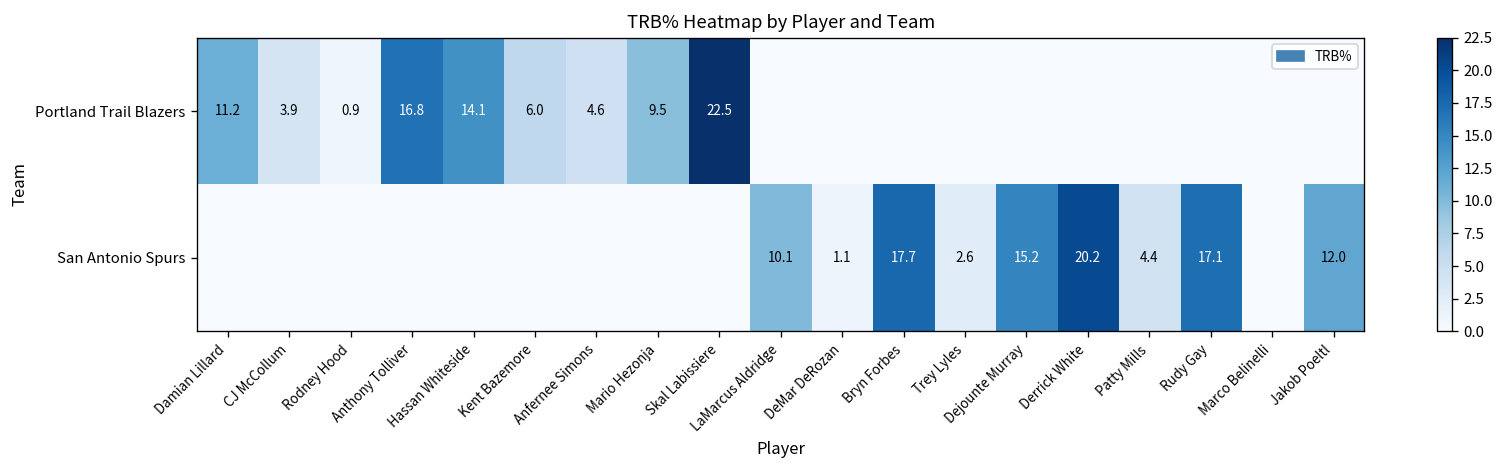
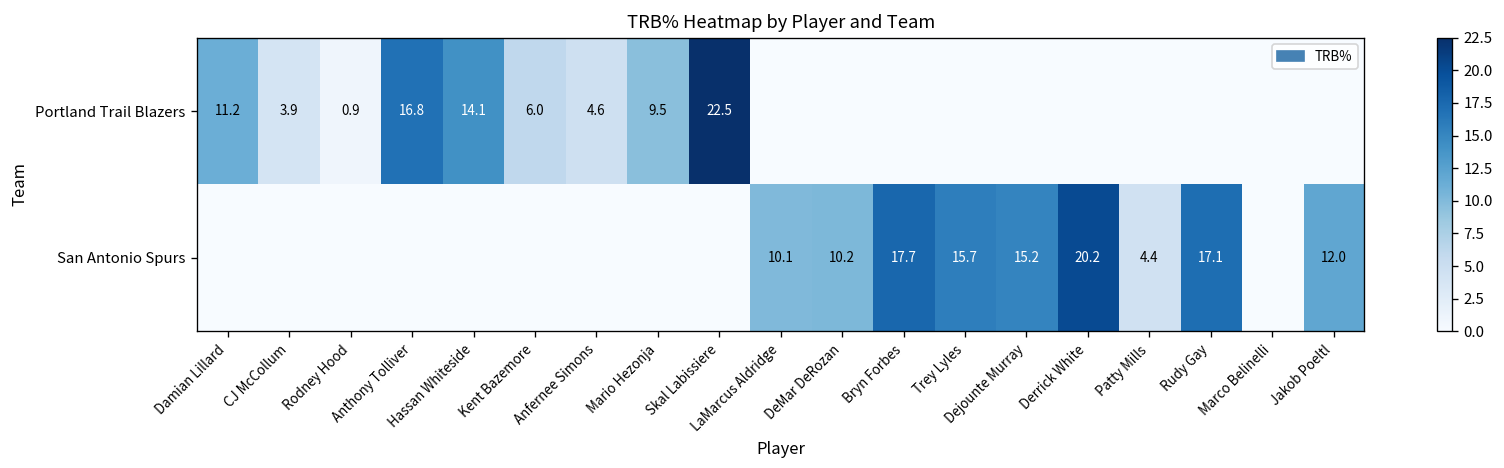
  {
    "Portland Trail Blazers": {
      "Damian Lillard": 11.2,
      "CJ McCollum": 3.9,
      "Rodney Hood": 0.9,
      "Anthony Tolliver": 16.8,
      "Hassan Whiteside": 14.1,
      "Kent Bazemore": 6.0,
      "Anfernee Simons": 4.6,
      "Mario Hezonja": 9.5,
      "Skal Labissiere": 22.5
    },
    "San Antonio Spurs": {
      "LaMarcus Aldridge": 10.1,
-     "DeMar DeRozan": 1.1,
+     "DeMar DeRozan": 10.2,
      "Bryn Forbes": 17.7,
-     "Trey Lyles": 2.6,
+     "Trey Lyles": 15.7,
      "Dejounte Murray": 15.2,
      "Derrick White": 20.2,
      "Patty Mills": 4.4,
      "Rudy Gay": 17.1,
      "Jakob Poeltl": 12.0
    }
  }
